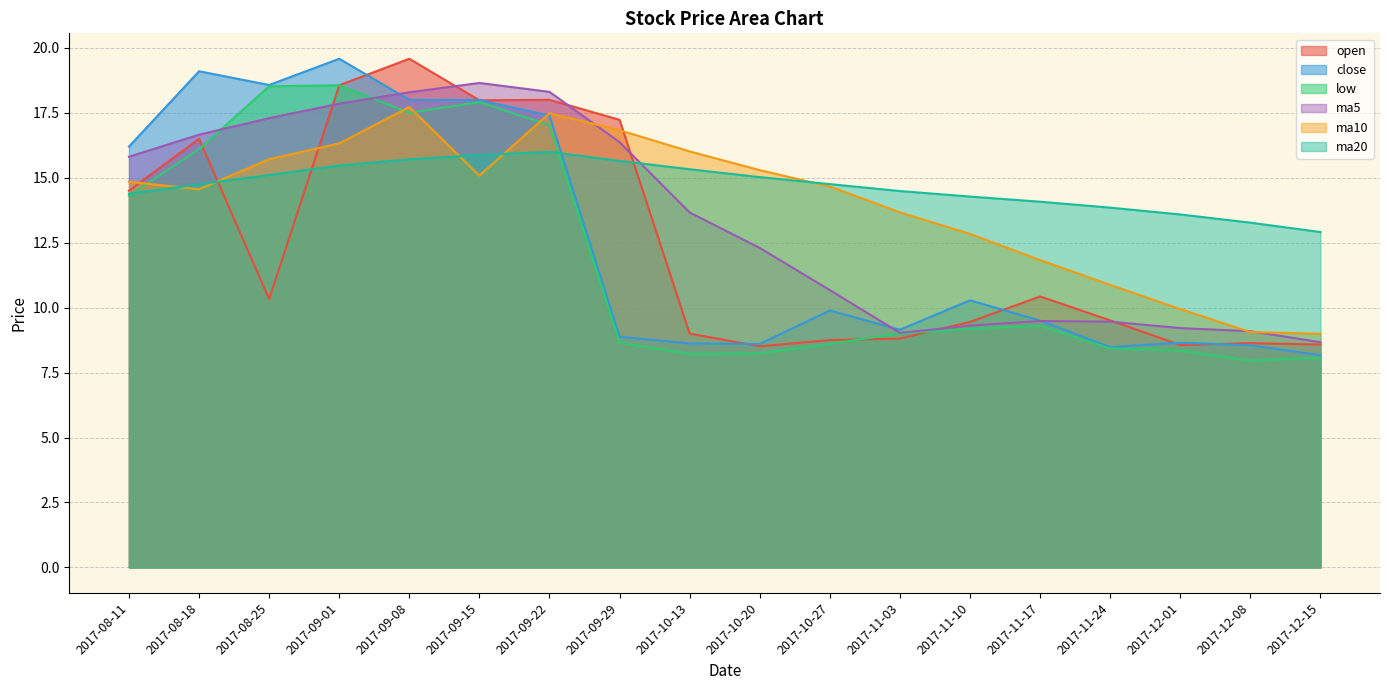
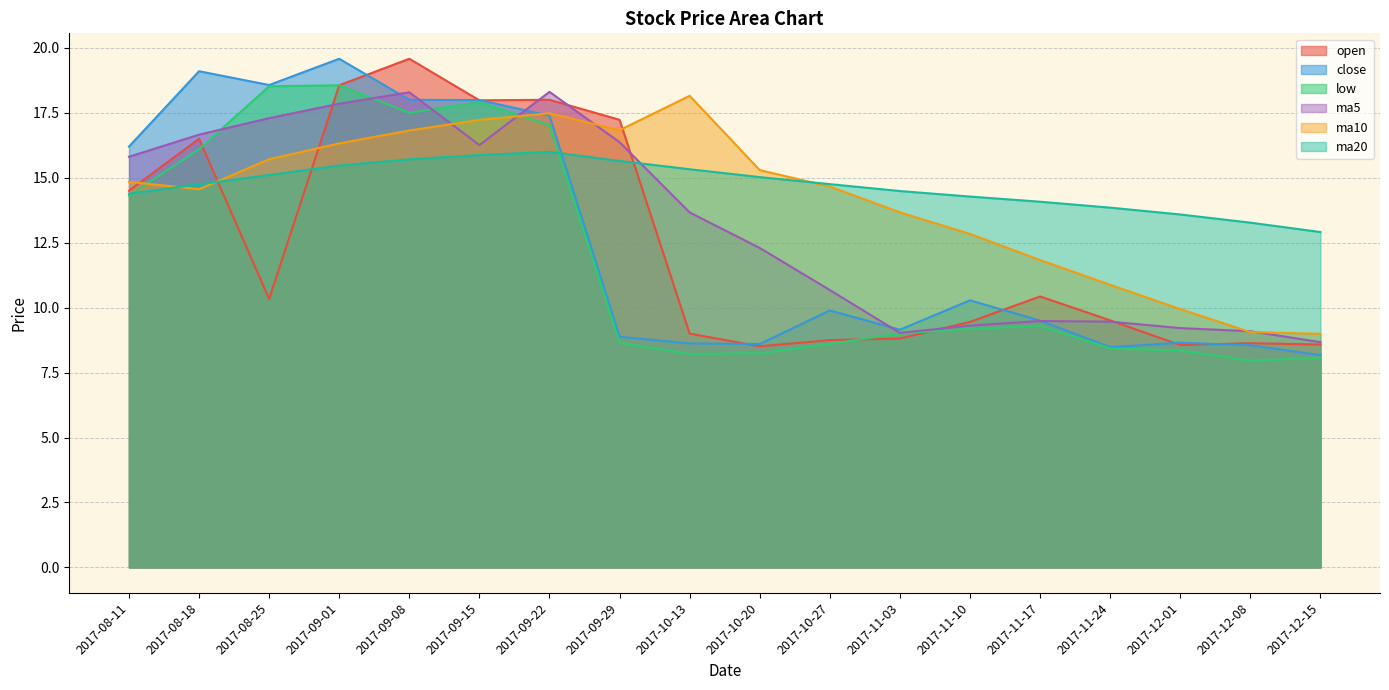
  {
    "open": {
      "2017-08-11": 14.5,
      "2017-08-18": 16.5,
      "2017-08-25": 10.3,
      "2017-09-08": 19.6,
      "2017-09-22": 18.0,
      "2017-09-29": 17.2,
      "2017-10-13": 9.0,
      "2017-10-27": 8.8,
      "2017-11-03": 8.8,
      "2017-11-10": 9.5,
      "2017-11-17": 10.4
    },
    "ma5": {
      "2017-08-11": 15.8,
      "2017-08-18": 16.7,
      "2017-08-25": 17.3,
      "2017-09-01": 17.9,
      "2017-09-08": 18.3,
-     "2017-09-15": 18.6,
+     "2017-09-15": 16.3,
      "2017-09-22": 18.3,
      "2017-09-29": 16.4,
      "2017-10-13": 13.7,
      "2017-10-20": 12.3,
      "2017-10-27": 10.7,
      "2017-11-10": 9.3,
      "2017-12-01": 9.2
    },
    "ma10": {
      "2017-08-11": 14.8,
      "2017-08-18": 14.6,
      "2017-08-25": 15.7,
      "2017-09-01": 16.3,
-     "2017-09-08": 17.7,
-     "2017-09-15": 15.1,
+     "2017-09-08": 16.8,
+     "2017-09-15": 17.2,
      "2017-09-29": 16.8,
-     "2017-10-13": 16.0,
+     "2017-10-13": 18.2,
      "2017-10-20": 15.3,
      "2017-11-03": 13.7,
      "2017-11-10": 12.8,
      "2017-11-17": 11.8,
      "2017-11-24": 10.9,
      "2017-12-01": 9.9,
      "2017-12-15": 9.0
    }
  }
